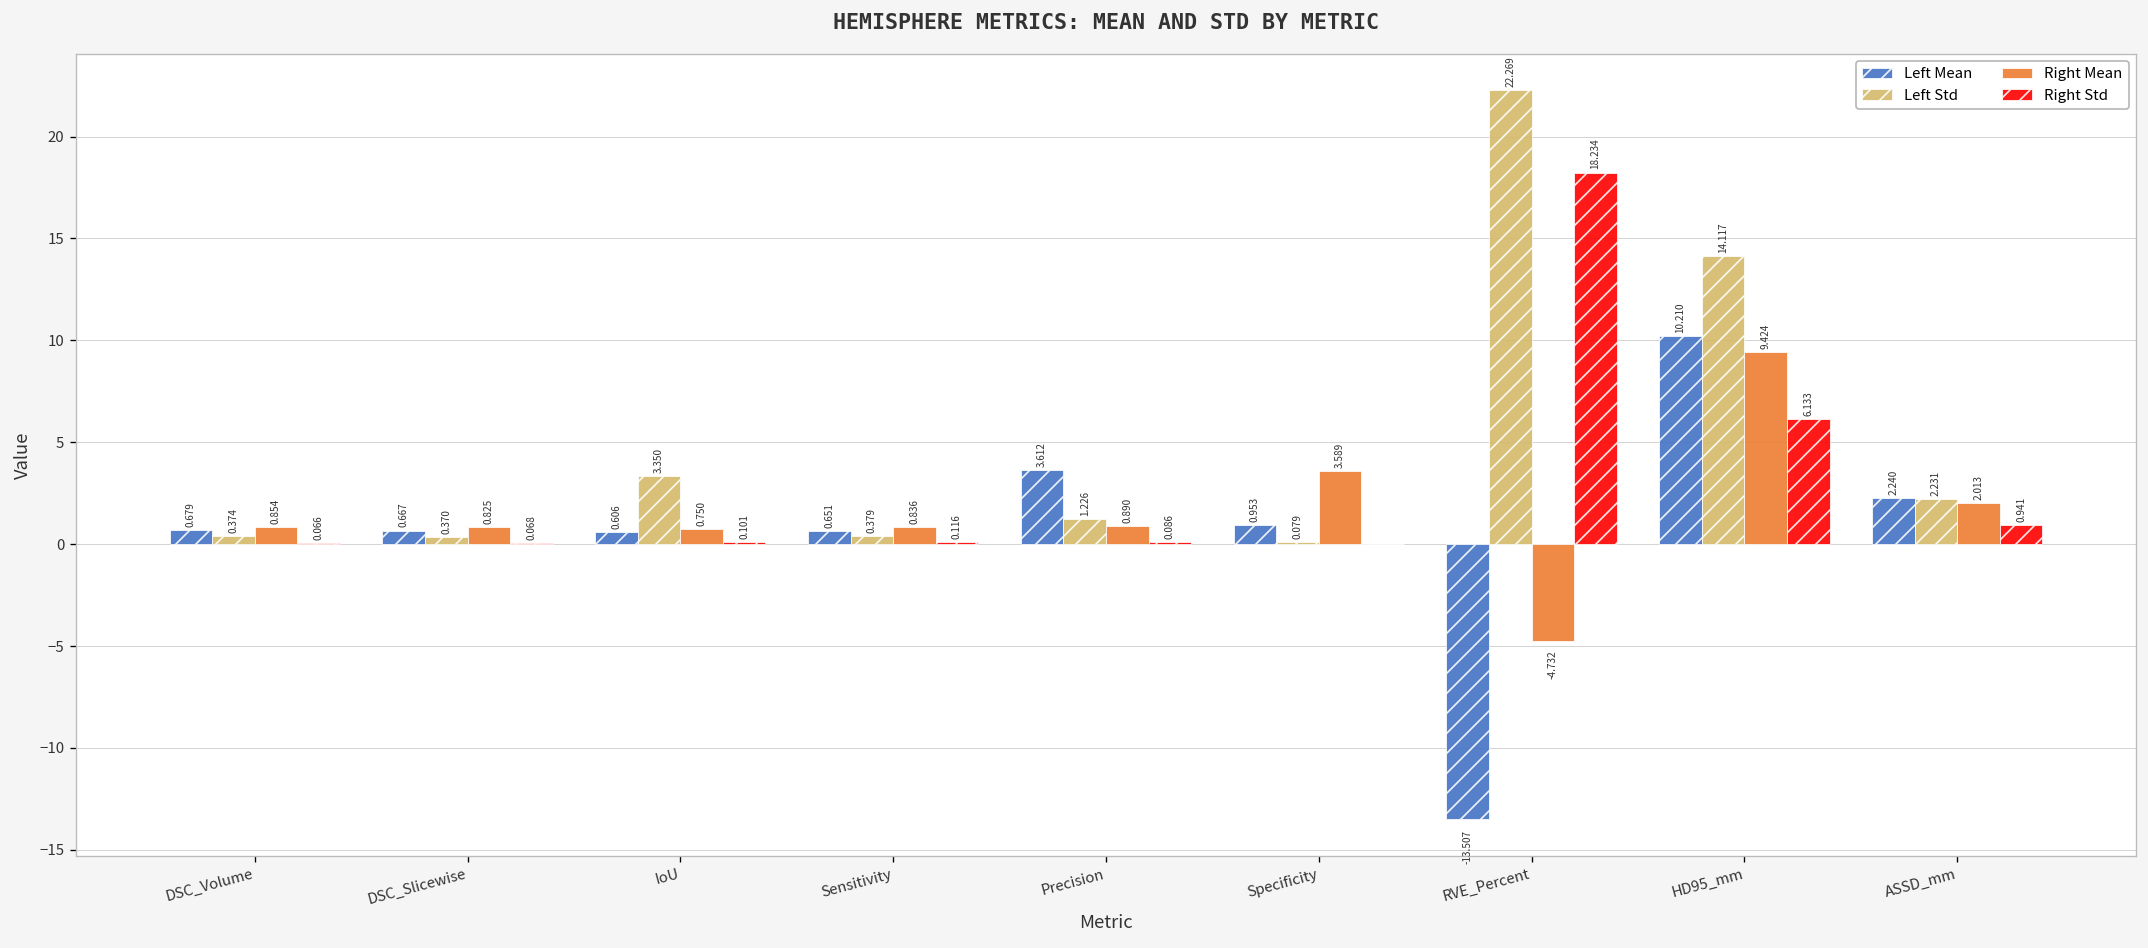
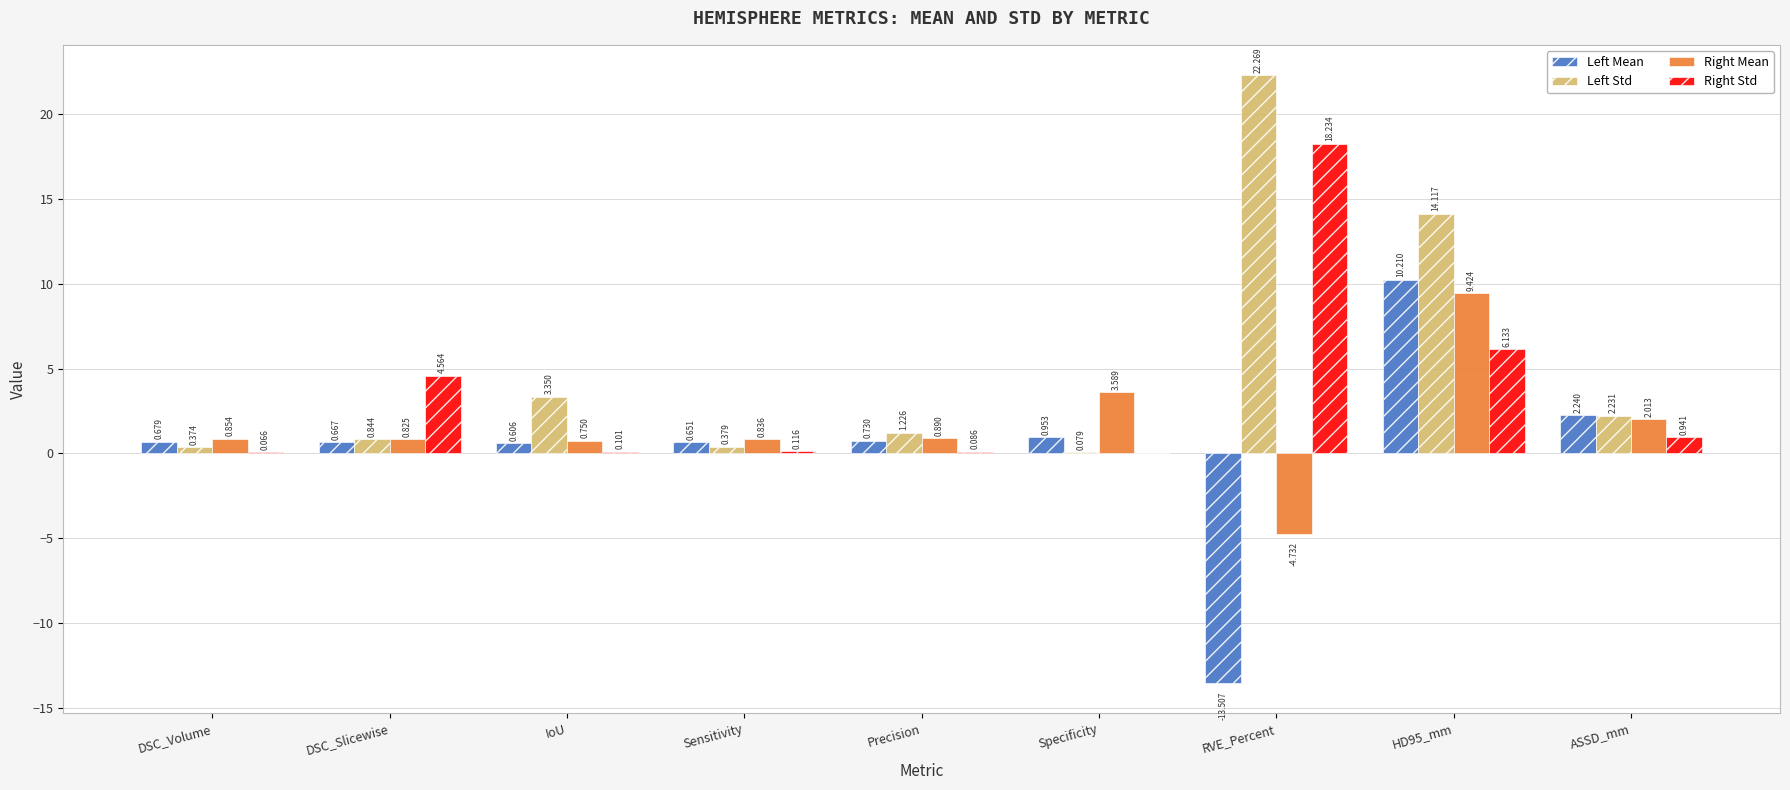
  {
    "Left Mean": {
      "DSC_Volume": 0.679,
      "DSC_Slicewise": 0.667,
      "IoU": 0.606,
      "Sensitivity": 0.651,
-     "Precision": 3.612,
+     "Precision": 0.730,
      "Specificity": 0.953,
      "RVE_Percent": -13.507,
      "HD95_mm": 10.210,
      "ASSD_mm": 2.240
    },
    "Left Std": {
      "DSC_Volume": 0.374,
-     "DSC_Slicewise": 0.370,
+     "DSC_Slicewise": 0.844,
      "IoU": 3.350,
      "Sensitivity": 0.379,
      "Precision": 1.226,
      "Specificity": 0.079,
      "RVE_Percent": 22.269,
      "HD95_mm": 14.117,
      "ASSD_mm": 2.231
    },
    "Right Mean": {
      "DSC_Volume": 0.854,
      "DSC_Slicewise": 0.825,
      "IoU": 0.750,
      "Sensitivity": 0.836,
      "Precision": 0.890,
      "Specificity": 3.589,
      "RVE_Percent": -4.732,
      "HD95_mm": 9.424,
      "ASSD_mm": 2.013
    },
    "Right Std": {
      "DSC_Volume": 0.066,
-     "DSC_Slicewise": 0.068,
+     "DSC_Slicewise": 4.564,
      "IoU": 0.101,
      "Sensitivity": 0.116,
      "Precision": 0.086,
      "RVE_Percent": 18.234,
      "HD95_mm": 6.133,
      "ASSD_mm": 0.941
    }
  }
